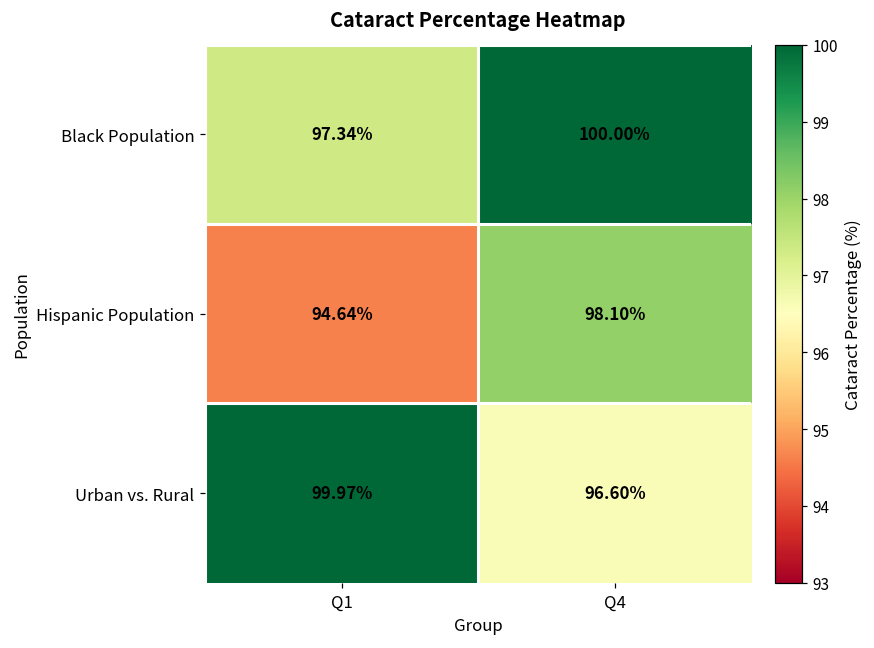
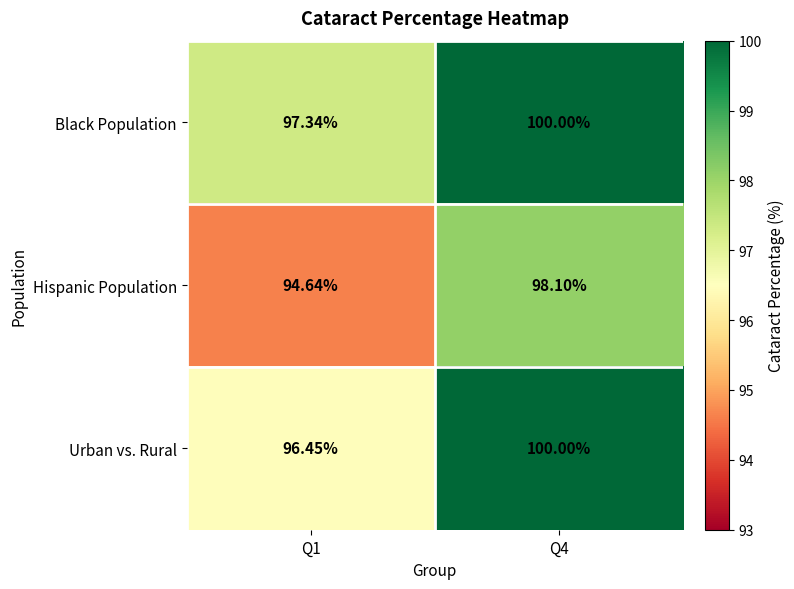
  {
    "Black Population": {
      "Q1": "97.34%",
      "Q4": "100.00%"
    },
    "Hispanic Population": {
      "Q1": "94.64%",
      "Q4": "98.10%"
    },
    "Urban vs. Rural": {
-     "Q1": "99.97%",
-     "Q4": "96.60%"
+     "Q1": "96.45%",
+     "Q4": "100.00%"
    }
  }
